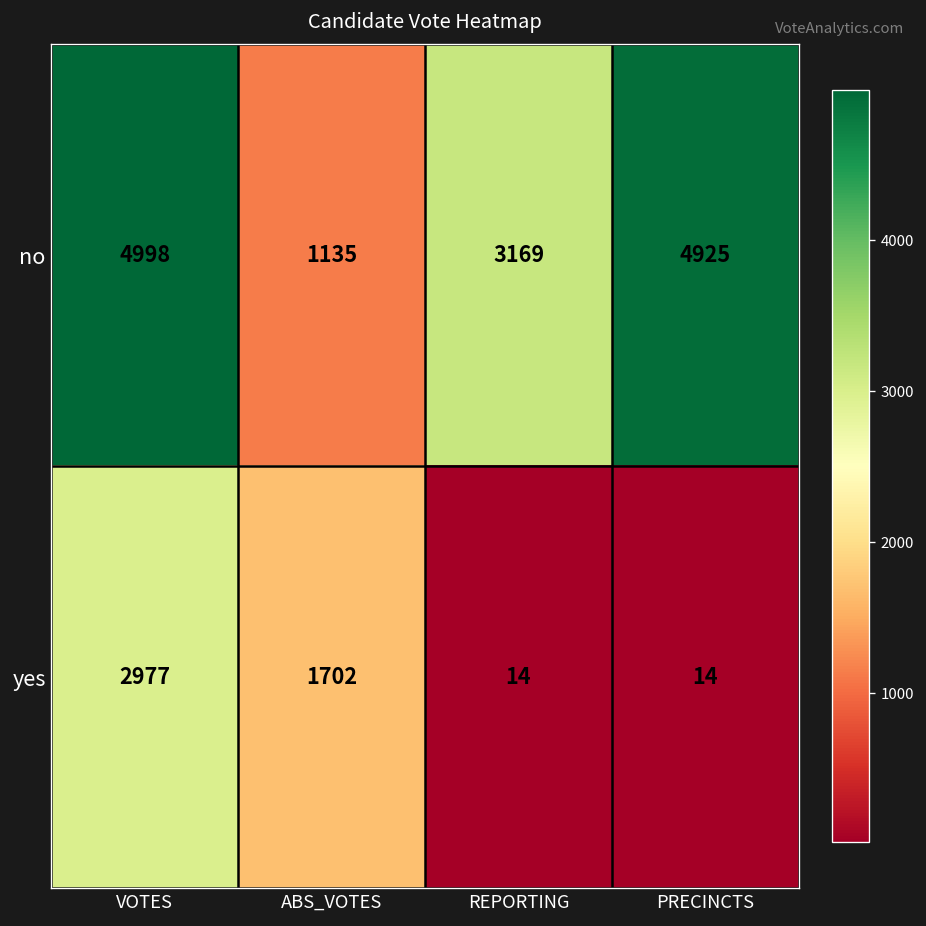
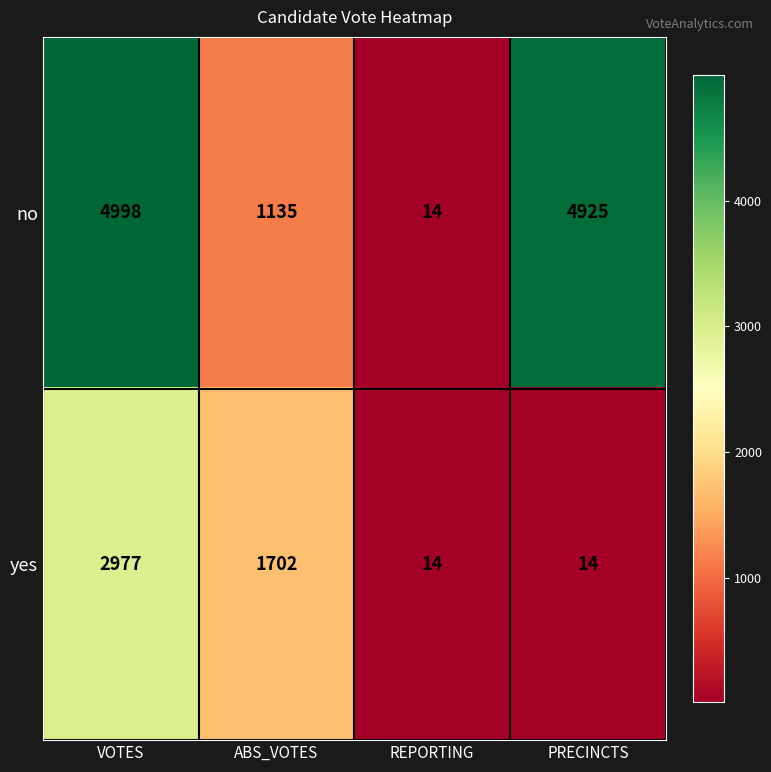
  {
    "no": {
      "VOTES": 4998,
      "ABS_VOTES": 1135,
-     "REPORTING": 3169,
+     "REPORTING": 14,
      "PRECINCTS": 4925
    },
    "yes": {
      "VOTES": 2977,
      "ABS_VOTES": 1702,
      "REPORTING": 14,
      "PRECINCTS": 14
    }
  }
